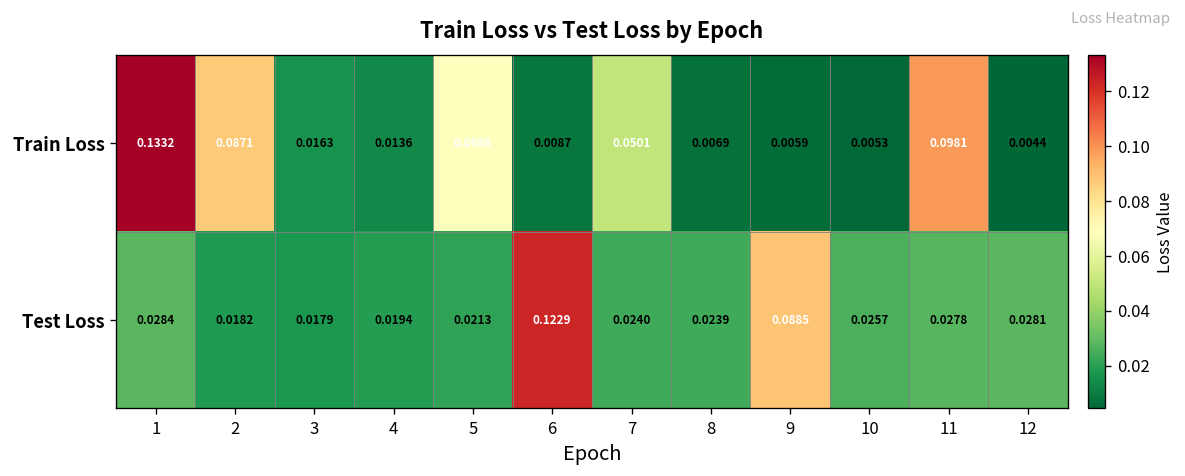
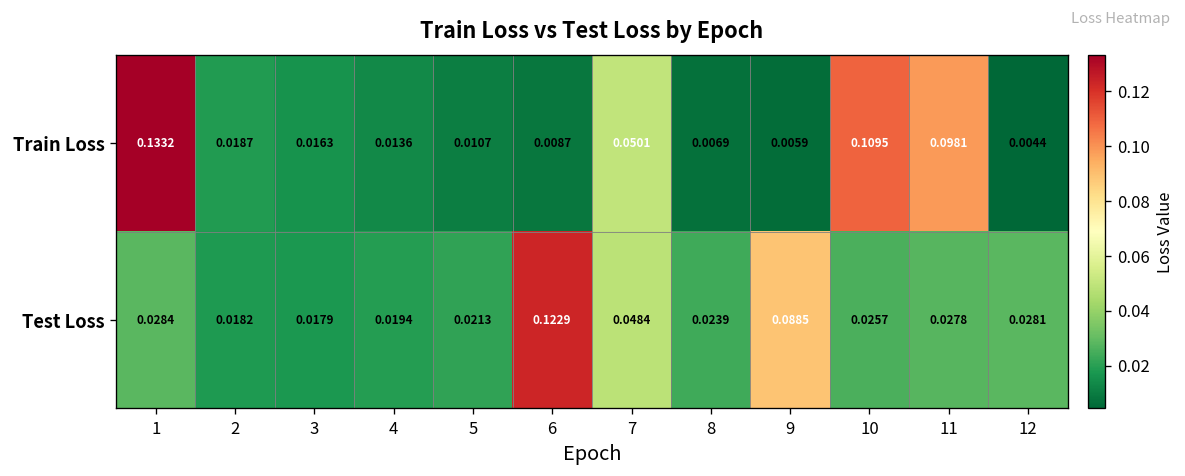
  {
    "Train Loss": {
      "1": 0.1332,
-     "2": 0.0871,
+     "2": 0.0187,
      "3": 0.0163,
      "4": 0.0136,
-     "5": 0.0686,
+     "5": 0.0107,
      "6": 0.0087,
      "7": 0.0501,
      "8": 0.0069,
      "9": 0.0059,
-     "10": 0.0053,
+     "10": 0.1095,
      "11": 0.0981,
      "12": 0.0044
    },
    "Test Loss": {
      "1": 0.0284,
      "2": 0.0182,
      "3": 0.0179,
      "4": 0.0194,
      "5": 0.0213,
      "6": 0.1229,
-     "7": 0.0240,
+     "7": 0.0484,
      "8": 0.0239,
      "9": 0.0885,
      "10": 0.0257,
      "11": 0.0278,
      "12": 0.0281
    }
  }
